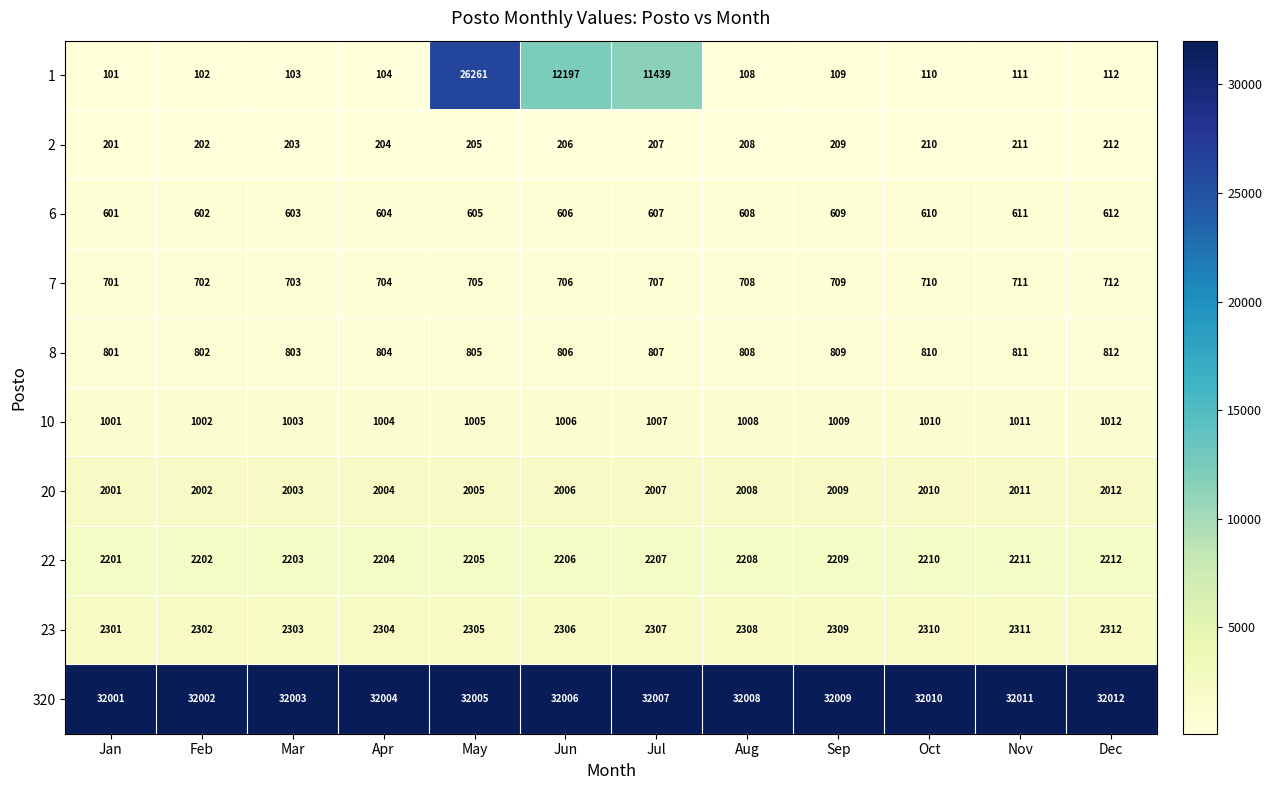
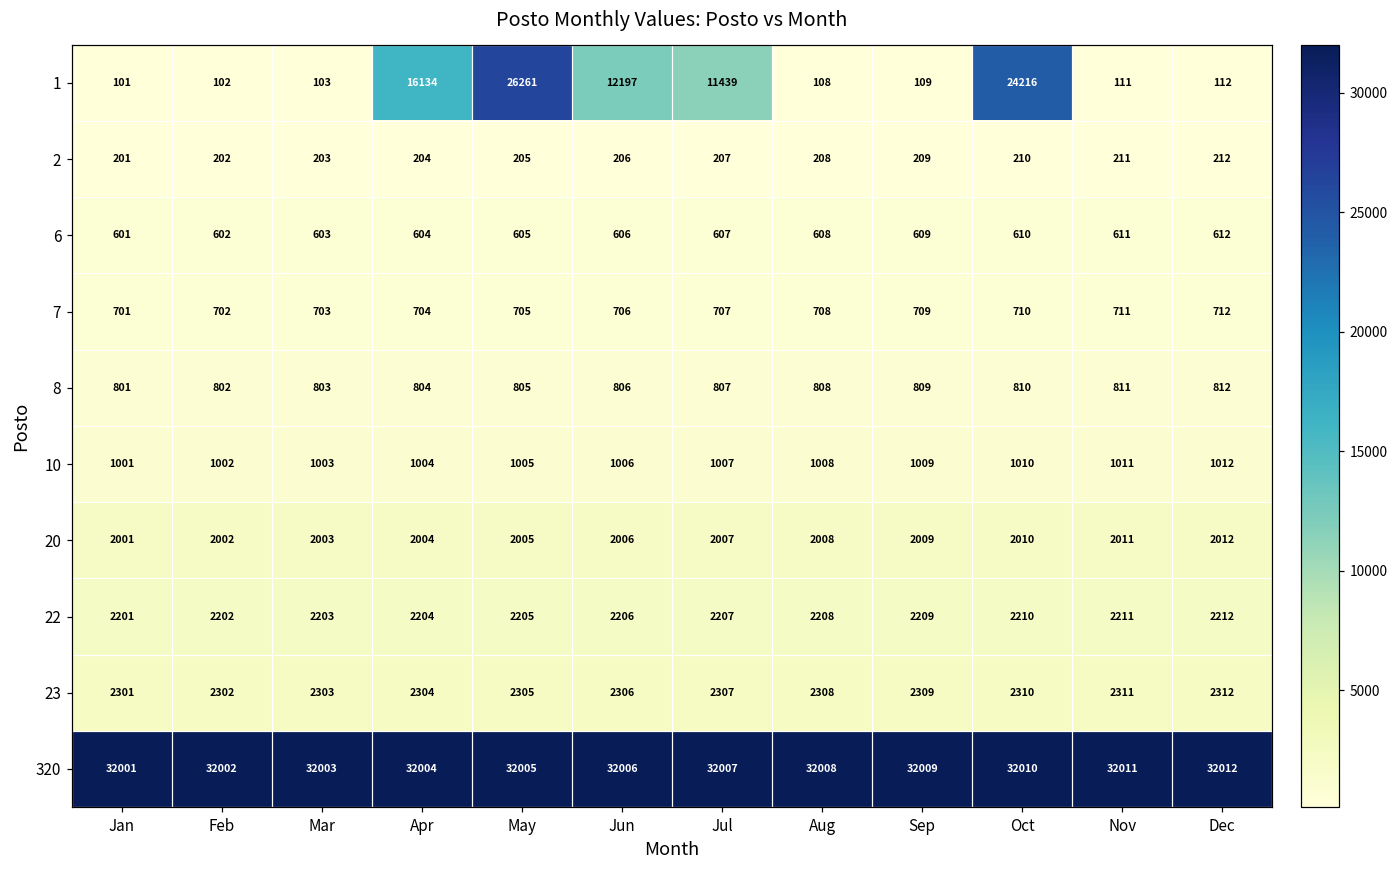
  {
    "1": {
      "Jan": 101,
      "Feb": 102,
      "Mar": 103,
-     "Apr": 104,
+     "Apr": 16134,
      "May": 26261,
      "Jun": 12197,
      "Jul": 11439,
      "Aug": 108,
      "Sep": 109,
-     "Oct": 110,
+     "Oct": 24216,
      "Nov": 111,
      "Dec": 112
    },
    "2": {
      "Jan": 201,
      "Feb": 202,
      "Mar": 203,
      "Apr": 204,
      "May": 205,
      "Jun": 206,
      "Jul": 207,
      "Aug": 208,
      "Sep": 209,
      "Oct": 210,
      "Nov": 211,
      "Dec": 212
    },
    "6": {
      "Jan": 601,
      "Feb": 602,
      "Mar": 603,
      "Apr": 604,
      "May": 605,
      "Jun": 606,
      "Jul": 607,
      "Aug": 608,
      "Sep": 609,
      "Oct": 610,
      "Nov": 611,
      "Dec": 612
    },
    "7": {
      "Jan": 701,
      "Feb": 702,
      "Mar": 703,
      "Apr": 704,
      "May": 705,
      "Jun": 706,
      "Jul": 707,
      "Aug": 708,
      "Sep": 709,
      "Oct": 710,
      "Nov": 711,
      "Dec": 712
    },
    "8": {
      "Jan": 801,
      "Feb": 802,
      "Mar": 803,
      "Apr": 804,
      "May": 805,
      "Jun": 806,
      "Jul": 807,
      "Aug": 808,
      "Sep": 809,
      "Oct": 810,
      "Nov": 811,
      "Dec": 812
    },
    "10": {
      "Jan": 1001,
      "Feb": 1002,
      "Mar": 1003,
      "Apr": 1004,
      "May": 1005,
      "Jun": 1006,
      "Jul": 1007,
      "Aug": 1008,
      "Sep": 1009,
      "Oct": 1010,
      "Nov": 1011,
      "Dec": 1012
    },
    "20": {
      "Jan": 2001,
      "Feb": 2002,
      "Mar": 2003,
      "Apr": 2004,
      "May": 2005,
      "Jun": 2006,
      "Jul": 2007,
      "Aug": 2008,
      "Sep": 2009,
      "Oct": 2010,
      "Nov": 2011,
      "Dec": 2012
    },
    "22": {
      "Jan": 2201,
      "Feb": 2202,
      "Mar": 2203,
      "Apr": 2204,
      "May": 2205,
      "Jun": 2206,
      "Jul": 2207,
      "Aug": 2208,
      "Sep": 2209,
      "Oct": 2210,
      "Nov": 2211,
      "Dec": 2212
    },
    "23": {
      "Jan": 2301,
      "Feb": 2302,
      "Mar": 2303,
      "Apr": 2304,
      "May": 2305,
      "Jun": 2306,
      "Jul": 2307,
      "Aug": 2308,
      "Sep": 2309,
      "Oct": 2310,
      "Nov": 2311,
      "Dec": 2312
    },
    "320": {
      "Jan": 32001,
      "Feb": 32002,
      "Mar": 32003,
      "Apr": 32004,
      "May": 32005,
      "Jun": 32006,
      "Jul": 32007,
      "Aug": 32008,
      "Sep": 32009,
      "Oct": 32010,
      "Nov": 32011,
      "Dec": 32012
    }
  }
